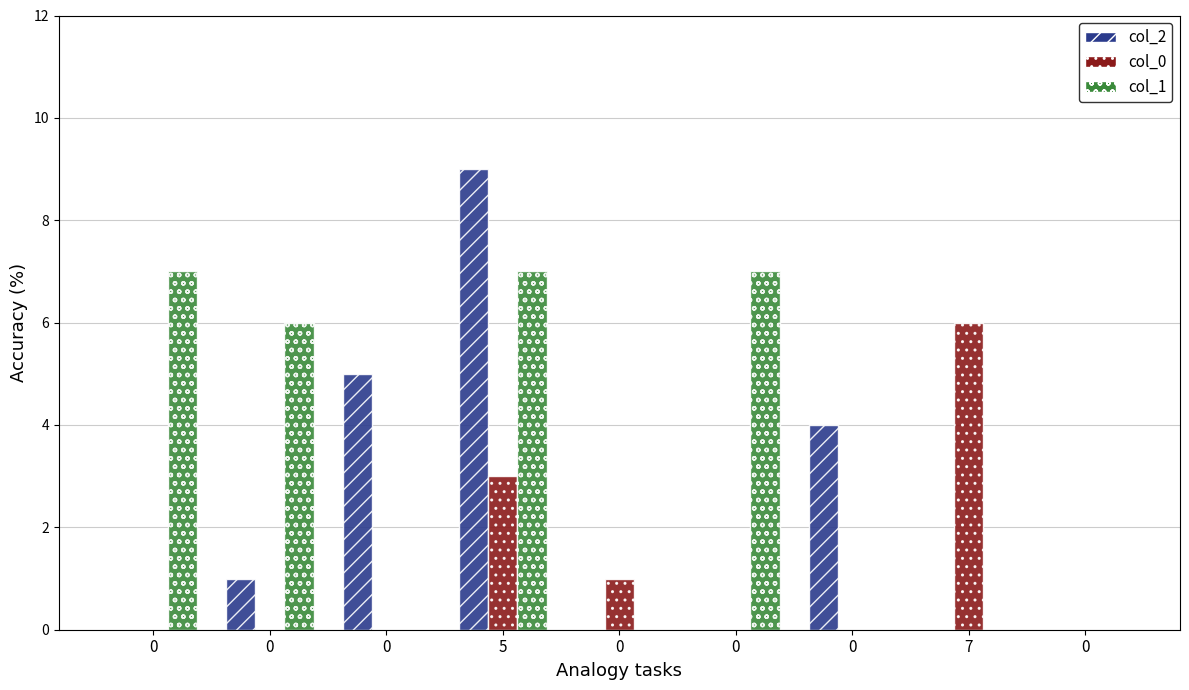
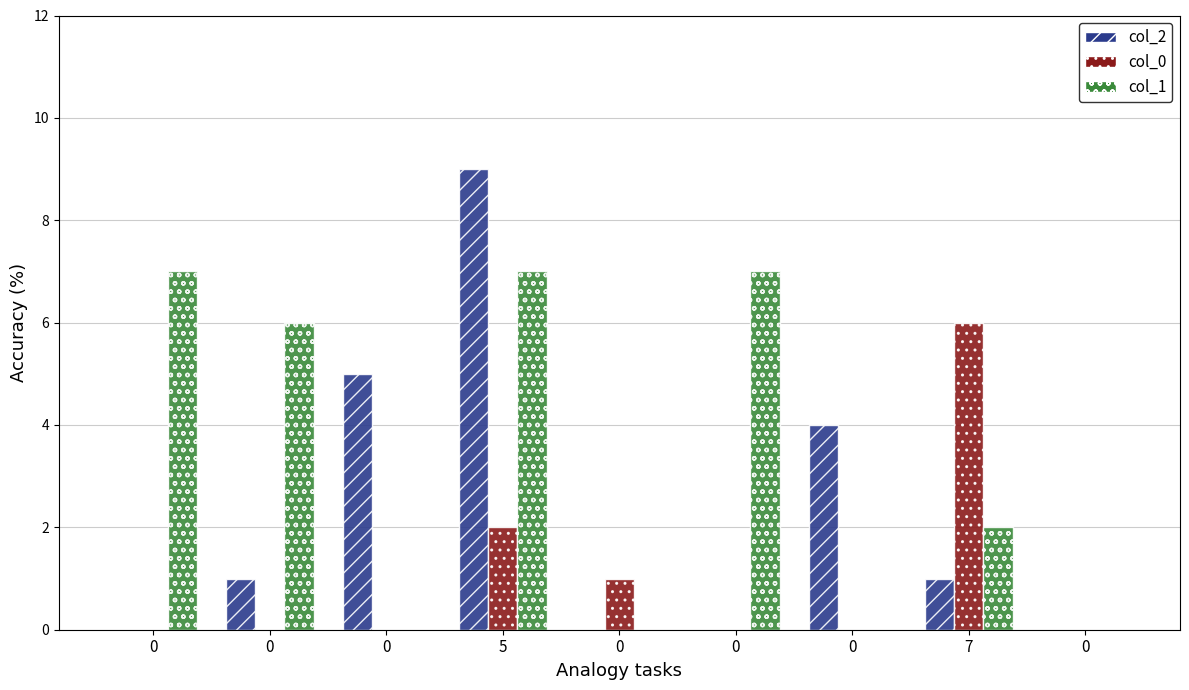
  {
    "col_2": {
      "5": 9,
-     "7": 0
+     "7": 1
    },
    "col_0": {
-     "5": 3,
+     "5": 2,
      "7": 6
    },
    "col_1": {
      "5": 7,
-     "7": 0
+     "7": 2
    }
  }
